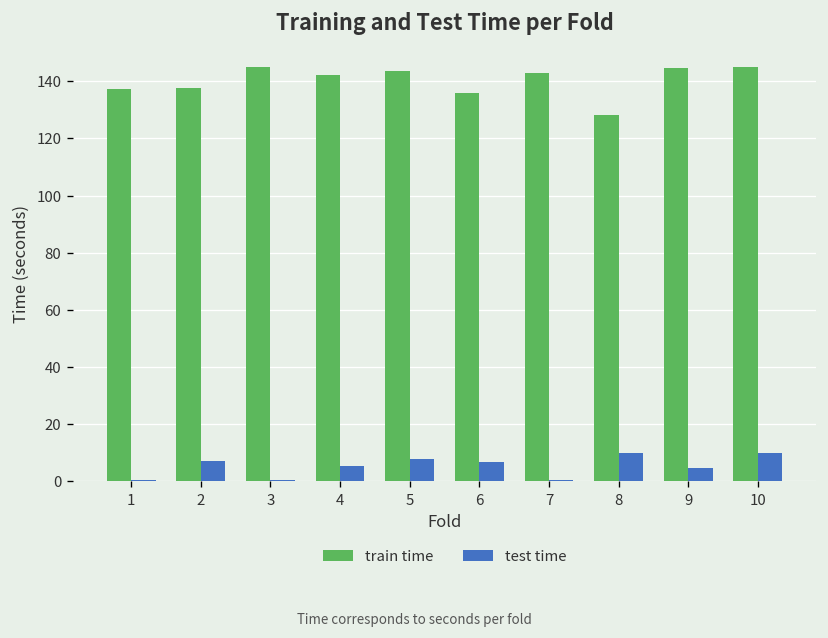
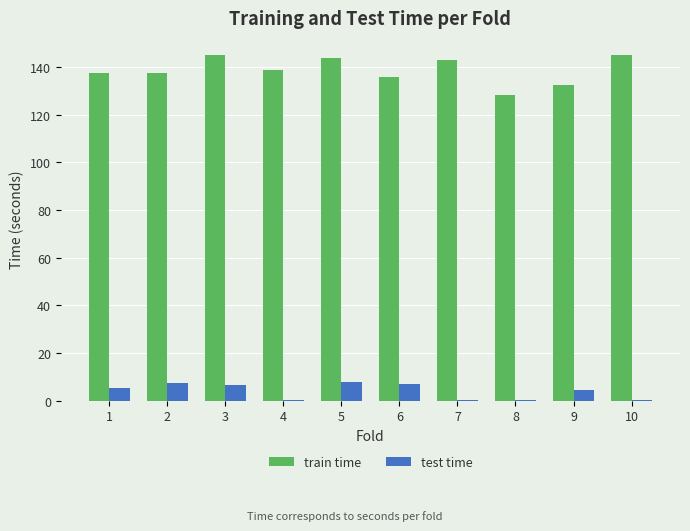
  {
    "train time": {
      "1": 137,
      "2": 138,
      "3": 145,
-     "4": 142,
+     "4": 139,
      "5": 144,
      "6": 136,
      "7": 143,
      "8": 128,
-     "9": 145,
+     "9": 132,
      "10": 145
    },
    "test time": {
-     "1": 0,
+     "1": 5,
      "2": 7,
-     "3": 0,
-     "4": 5,
+     "3": 7,
+     "4": 0,
      "5": 8,
      "6": 7,
-     "8": 10,
+     "8": 0,
      "9": 5,
-     "10": 10
+     "10": 0
    }
  }
